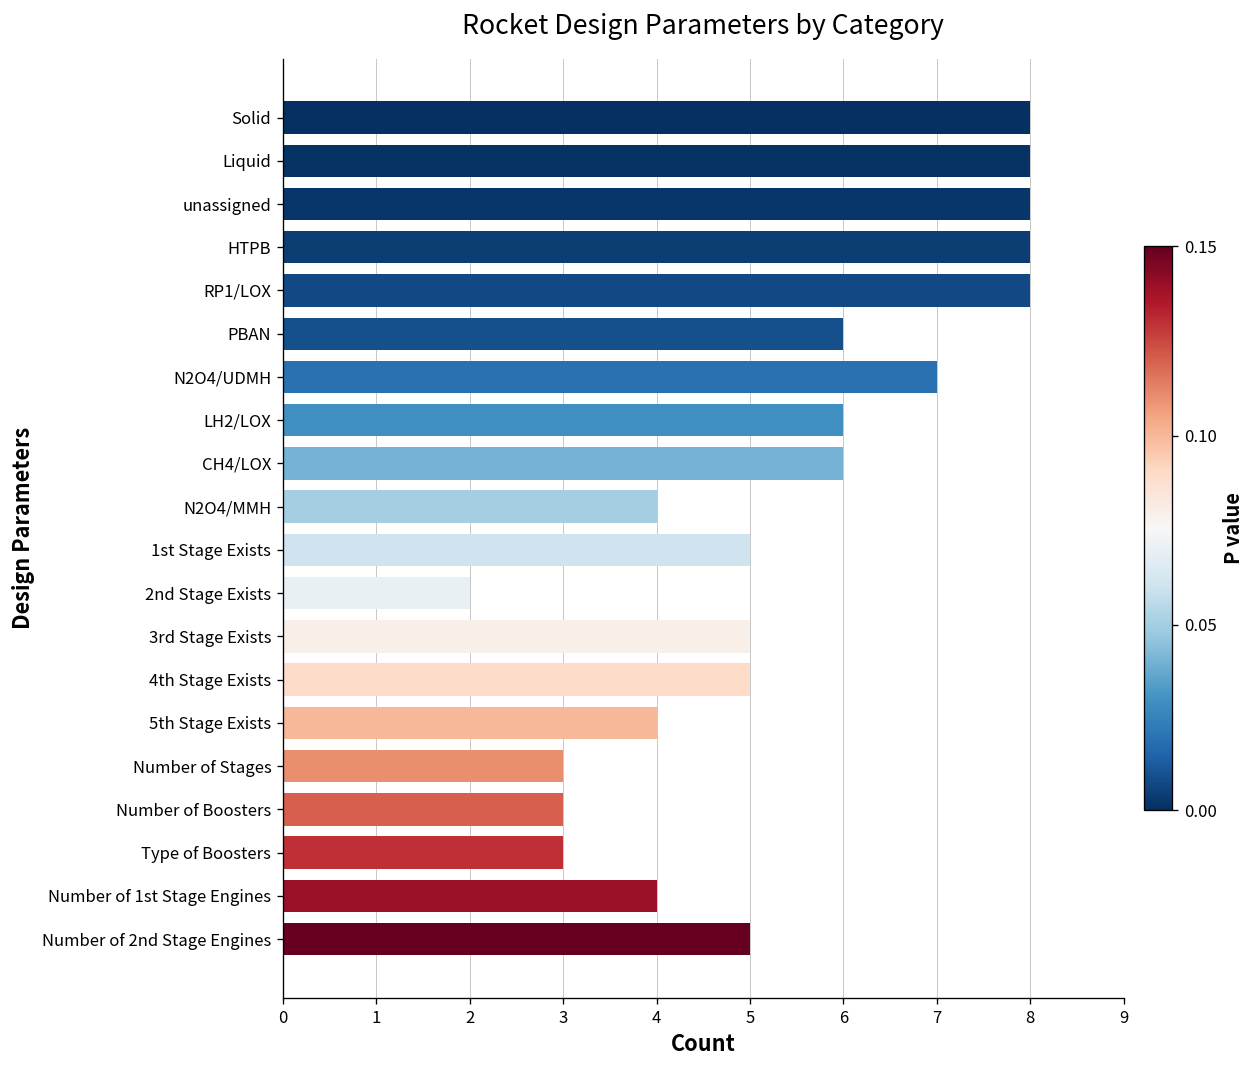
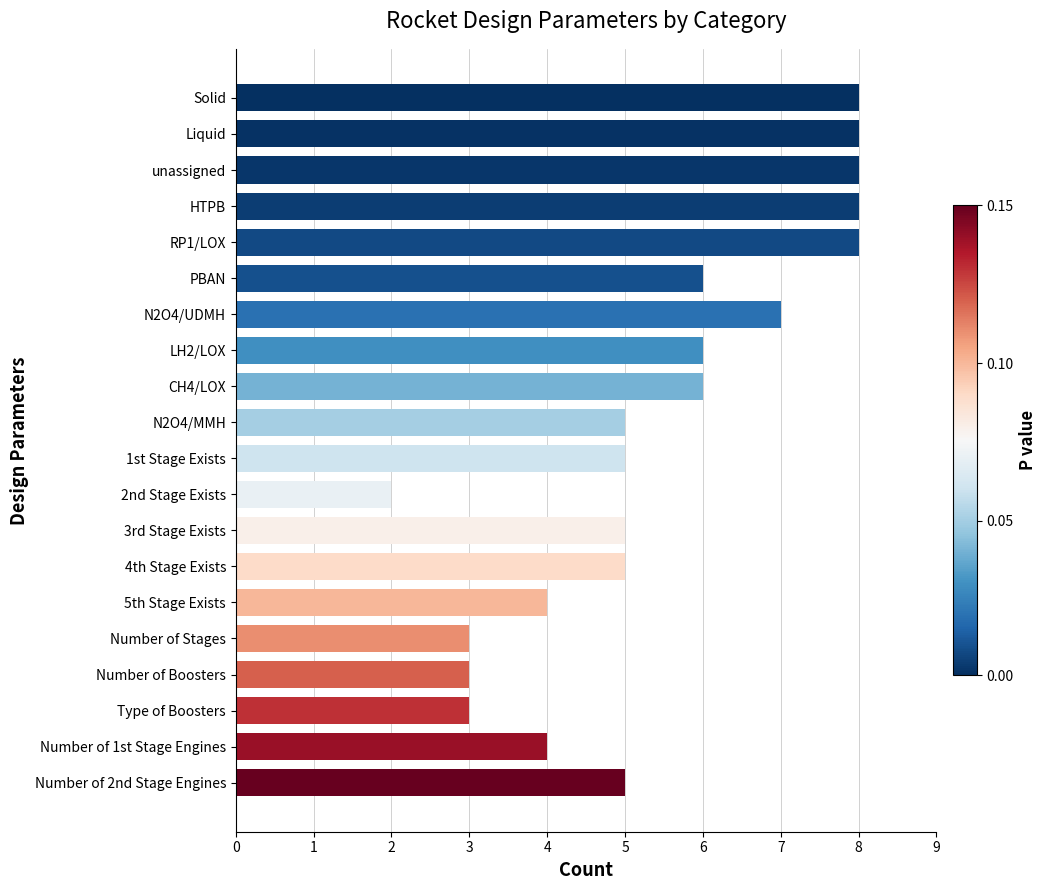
  {
    "Solid": 8,
    "Liquid": 8,
    "unassigned": 8,
    "HTPB": 8,
    "RP1/LOX": 8,
    "PBAN": 6,
    "N2O4/UDMH": 7,
    "LH2/LOX": 6,
    "CH4/LOX": 6,
-   "N2O4/MMH": 4,
+   "N2O4/MMH": 5,
    "1st Stage Exists": 5,
    "2nd Stage Exists": 2,
    "3rd Stage Exists": 5,
    "4th Stage Exists": 5,
    "5th Stage Exists": 4,
    "Number of Stages": 3,
    "Number of Boosters": 3,
    "Type of Boosters": 3,
    "Number of 1st Stage Engines": 4,
    "Number of 2nd Stage Engines": 5
  }
